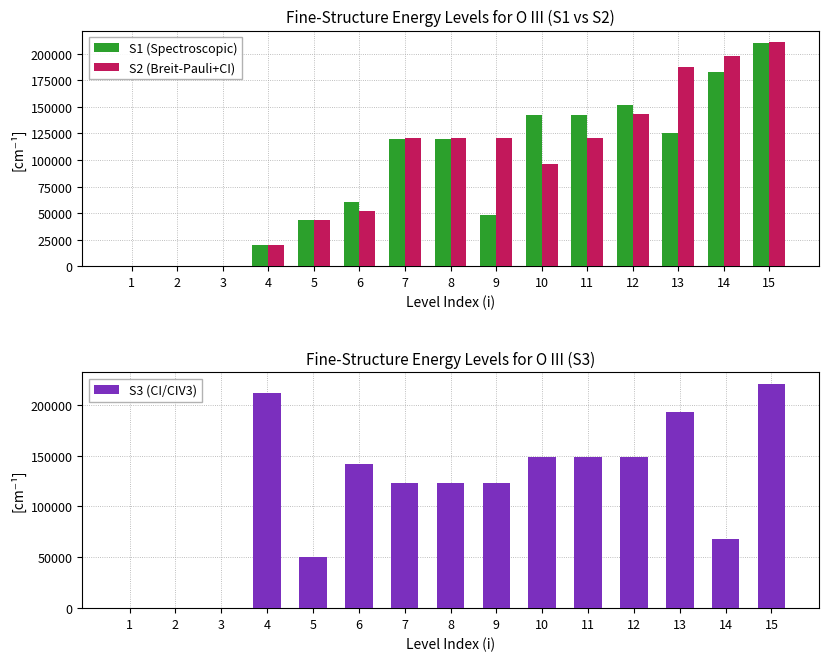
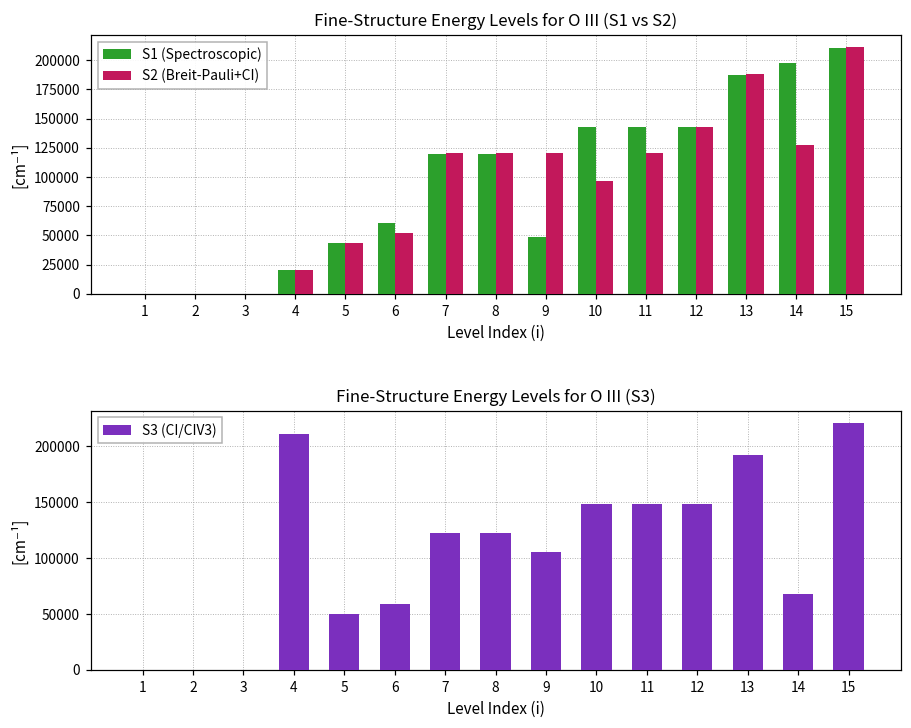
  {
    "Fine-Structure Energy Levels for O III (S1 vs S2)": {
      "S1 (Spectroscopic)": {
        "1": 0,
        "4": 20000,
        "5": 43000,
        "6": 60000,
        "7": 120000,
        "8": 120000,
        "9": 49000,
        "10": 142000,
        "11": 142000,
-       "12": 152000,
-       "13": 125000,
-       "14": 183000,
+       "12": 142000,
+       "13": 187000,
+       "14": 197000,
        "15": 210000
      },
      "S2 (Breit-Pauli+CI)": {
        "1": 0,
        "4": 20000,
        "5": 43000,
        "6": 52000,
        "7": 120000,
        "8": 120000,
        "9": 120000,
        "10": 97000,
        "11": 121000,
        "12": 143000,
        "13": 188000,
-       "14": 198000,
+       "14": 127000,
        "15": 211000
      }
    },
    "Fine-Structure Energy Levels for O III (S3)": {
      "1": 0,
      "2": 0,
      "3": 0,
      "4": 211000,
      "5": 50000,
-     "6": 142000,
+     "6": 59000,
      "7": 123000,
      "8": 123000,
-     "9": 123000,
+     "9": 105000,
      "10": 149000,
      "11": 149000,
      "12": 149000,
      "13": 192000,
      "14": 68000,
      "15": 221000
    }
  }
